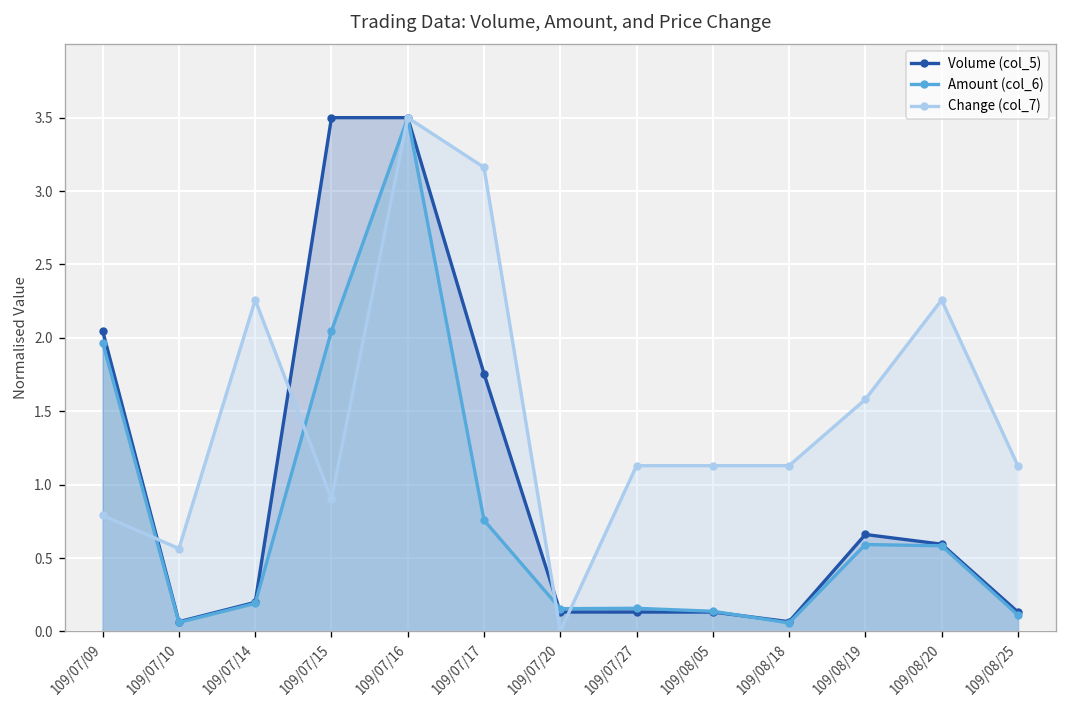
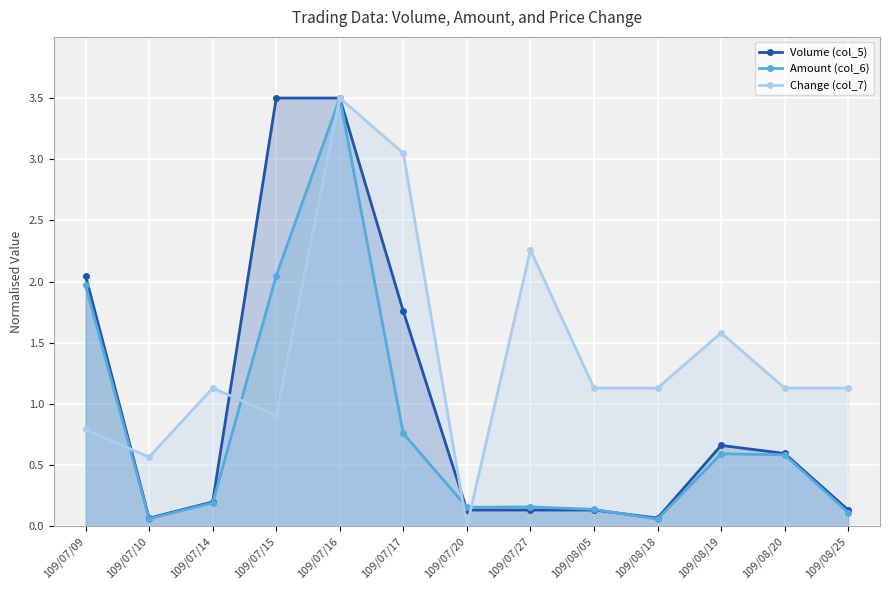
  {
    "Volume (col_5)": {
      "109/07/09": 2.05,
      "109/07/15": 3.50,
      "109/07/17": 1.76,
      "109/07/20": 0.13,
      "109/07/27": 0.13,
      "109/08/19": 0.66,
      "109/08/25": 0.13
    },
    "Amount (col_6)": {
      "109/07/09": 1.97,
      "109/07/15": 2.05,
      "109/07/17": 0.76,
      "109/07/20": 0.15,
      "109/07/27": 0.16,
      "109/08/19": 0.59,
      "109/08/25": 0.11
    },
    "Change (col_7)": {
      "109/07/09": 0.79,
      "109/07/10": 0.56,
-     "109/07/14": 2.26,
+     "109/07/14": 1.13,
      "109/07/15": 0.90,
-     "109/07/17": 3.16,
+     "109/07/17": 3.05,
      "109/07/20": 0.00,
-     "109/07/27": 1.13,
+     "109/07/27": 2.26,
      "109/08/05": 1.13,
      "109/08/18": 1.13,
      "109/08/19": 1.58,
-     "109/08/20": 2.26,
+     "109/08/20": 1.13,
      "109/08/25": 1.13
    }
  }
